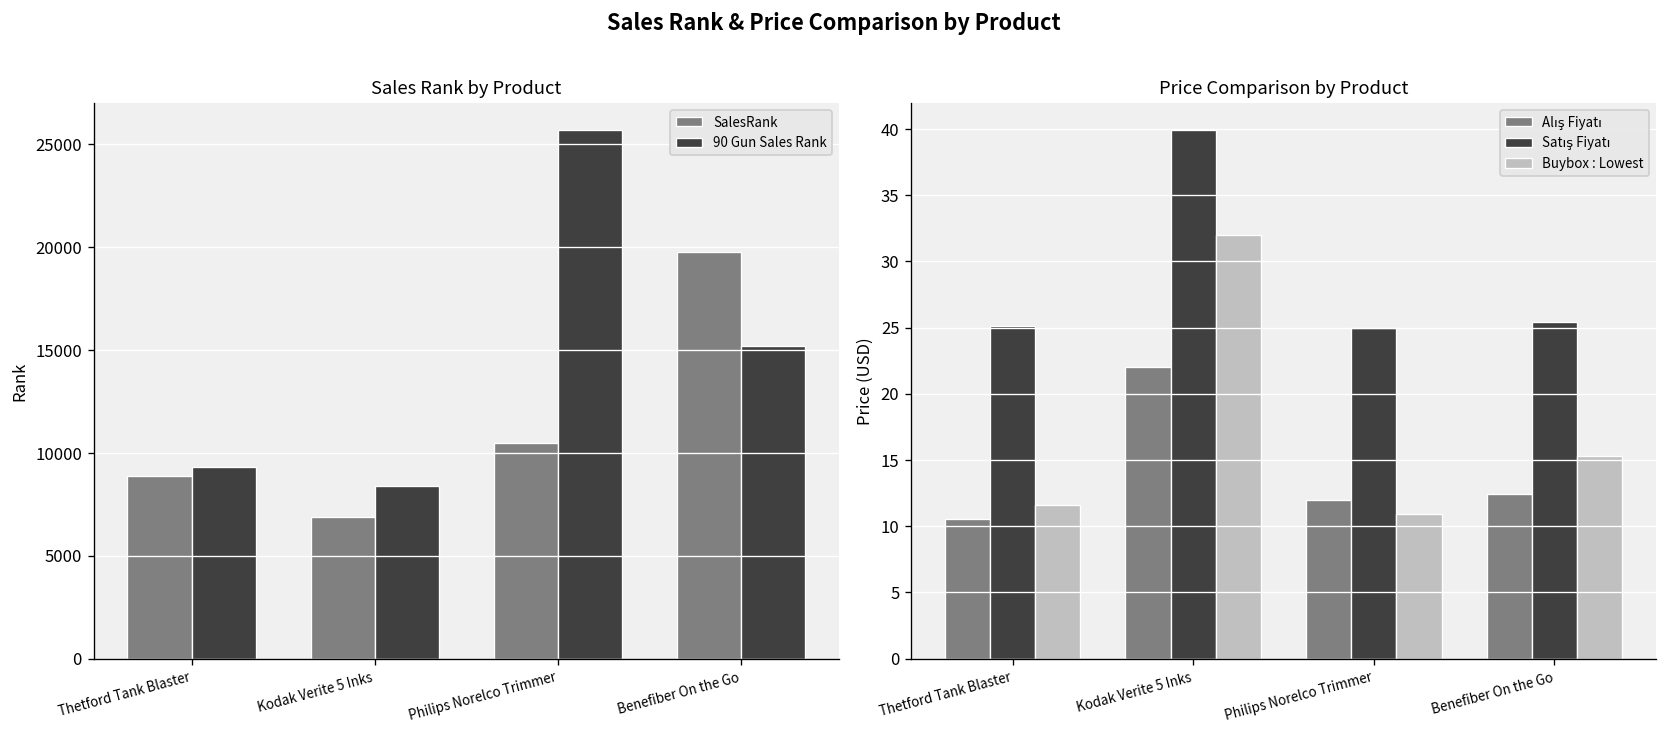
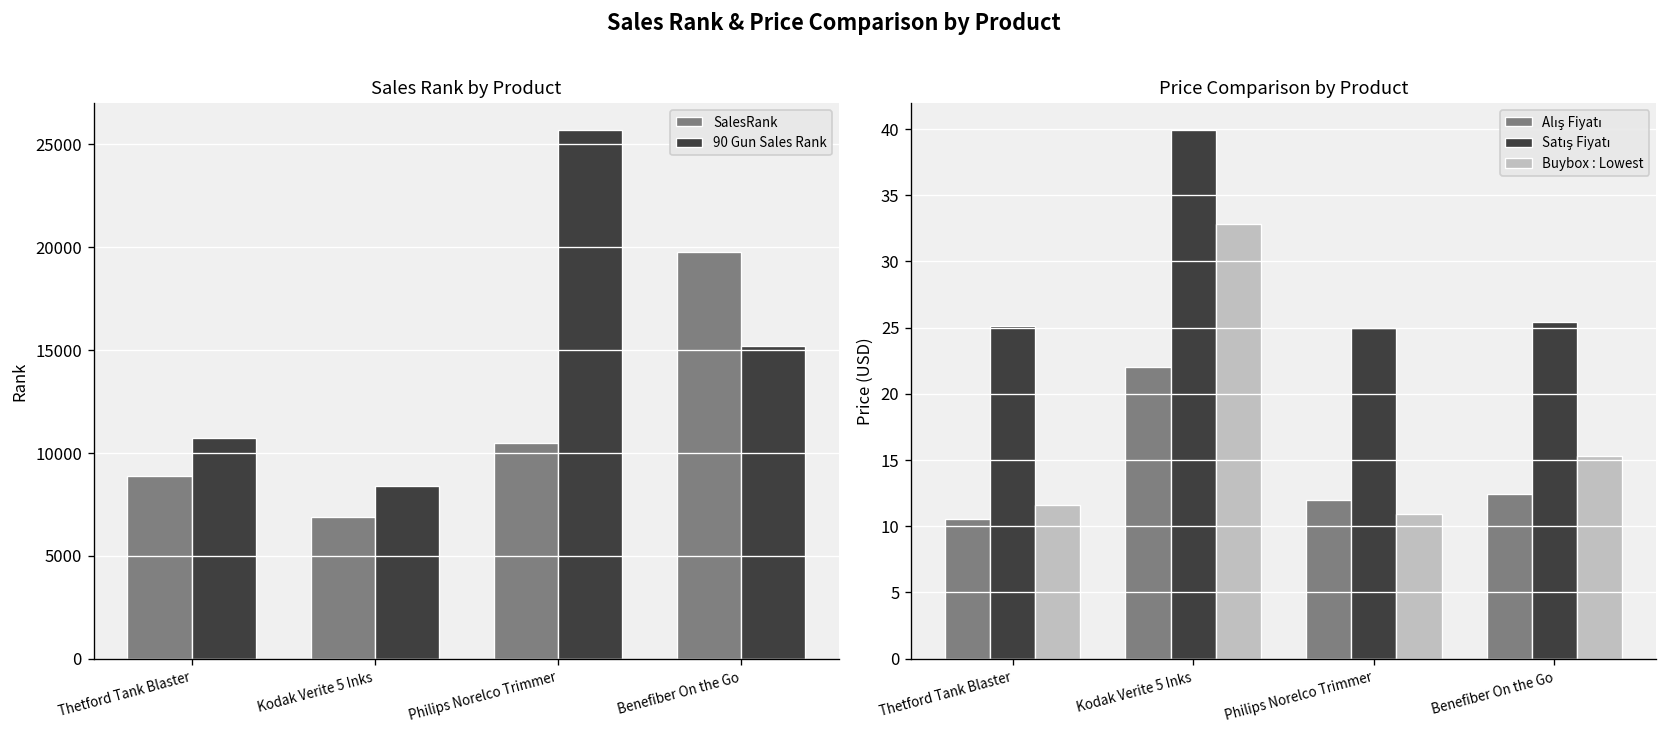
  {
    "Sales Rank by Product": {
      "SalesRank": {
        "Thetford Tank Blaster": 8900,
        "Kodak Verite 5 Inks": 6900,
        "Philips Norelco Trimmer": 10500,
        "Benefiber On the Go": 19800
      },
      "90 Gun Sales Rank": {
-       "Thetford Tank Blaster": 9300,
+       "Thetford Tank Blaster": 10700,
        "Kodak Verite 5 Inks": 8400,
        "Philips Norelco Trimmer": 25700,
        "Benefiber On the Go": 15200
      }
    },
    "Price Comparison by Product": {
      "Alış Fiyatı": {
        "Thetford Tank Blaster": 10.5,
        "Kodak Verite 5 Inks": 22.0,
        "Philips Norelco Trimmer": 12.0,
        "Benefiber On the Go": 12.4
      },
      "Satış Fiyatı": {
        "Thetford Tank Blaster": 25.1,
        "Kodak Verite 5 Inks": 39.9,
        "Philips Norelco Trimmer": 25.0,
        "Benefiber On the Go": 25.5
      },
      "Buybox : Lowest": {
        "Thetford Tank Blaster": 11.6,
-       "Kodak Verite 5 Inks": 32.0,
+       "Kodak Verite 5 Inks": 32.8,
        "Philips Norelco Trimmer": 10.9,
        "Benefiber On the Go": 15.3
      }
    }
  }
